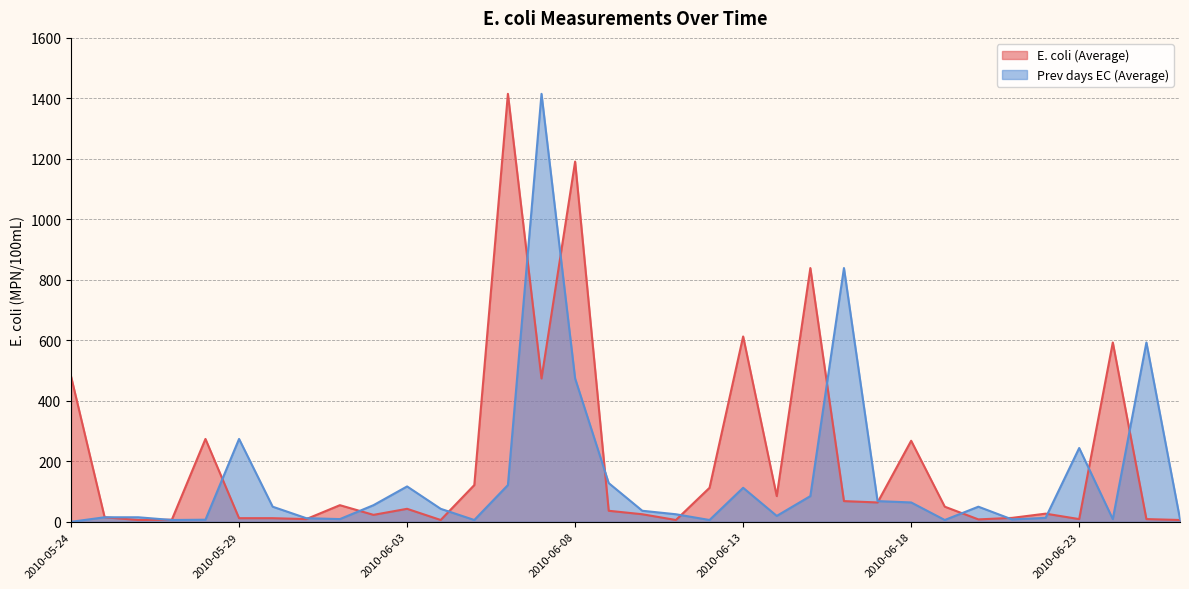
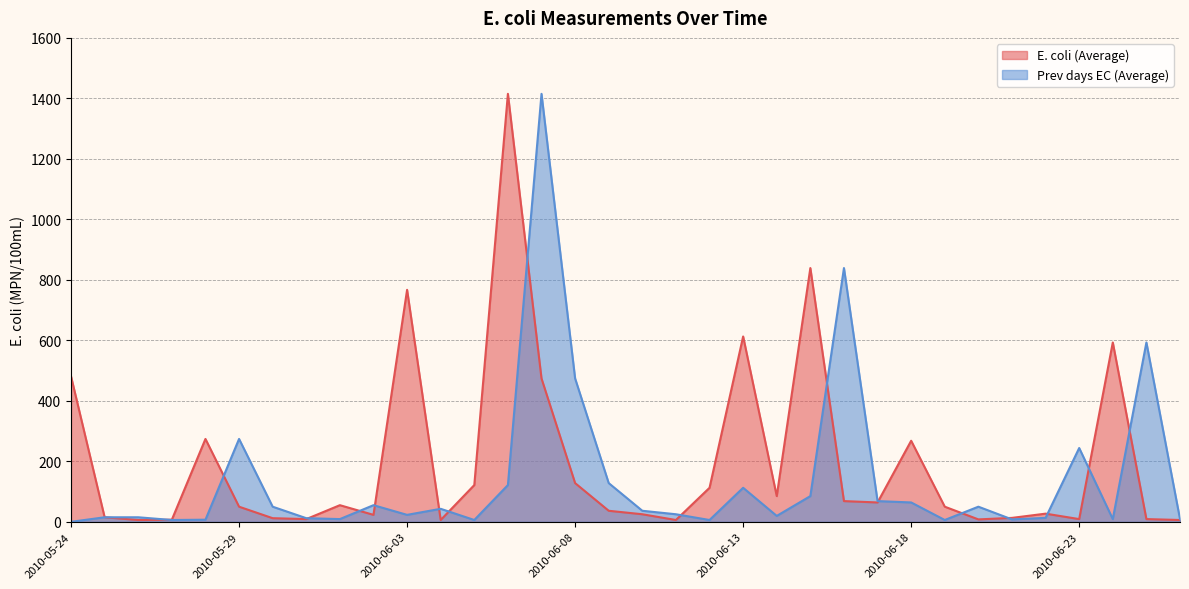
  {
    "E. coli (Average)": {
      "2010-05-24": 480,
-     "2010-05-29": 10,
-     "2010-06-03": 40,
-     "2010-06-08": 1190,
+     "2010-05-29": 50,
+     "2010-06-03": 770,
+     "2010-06-08": 130,
      "2010-06-13": 610,
      "2010-06-18": 270,
      "2010-06-23": 10
    },
    "Prev days EC (Average)": {
      "2010-05-24": 0,
      "2010-05-29": 270,
-     "2010-06-03": 120,
+     "2010-06-03": 20,
      "2010-06-08": 470,
      "2010-06-13": 110,
      "2010-06-18": 60,
      "2010-06-23": 240
    }
  }
